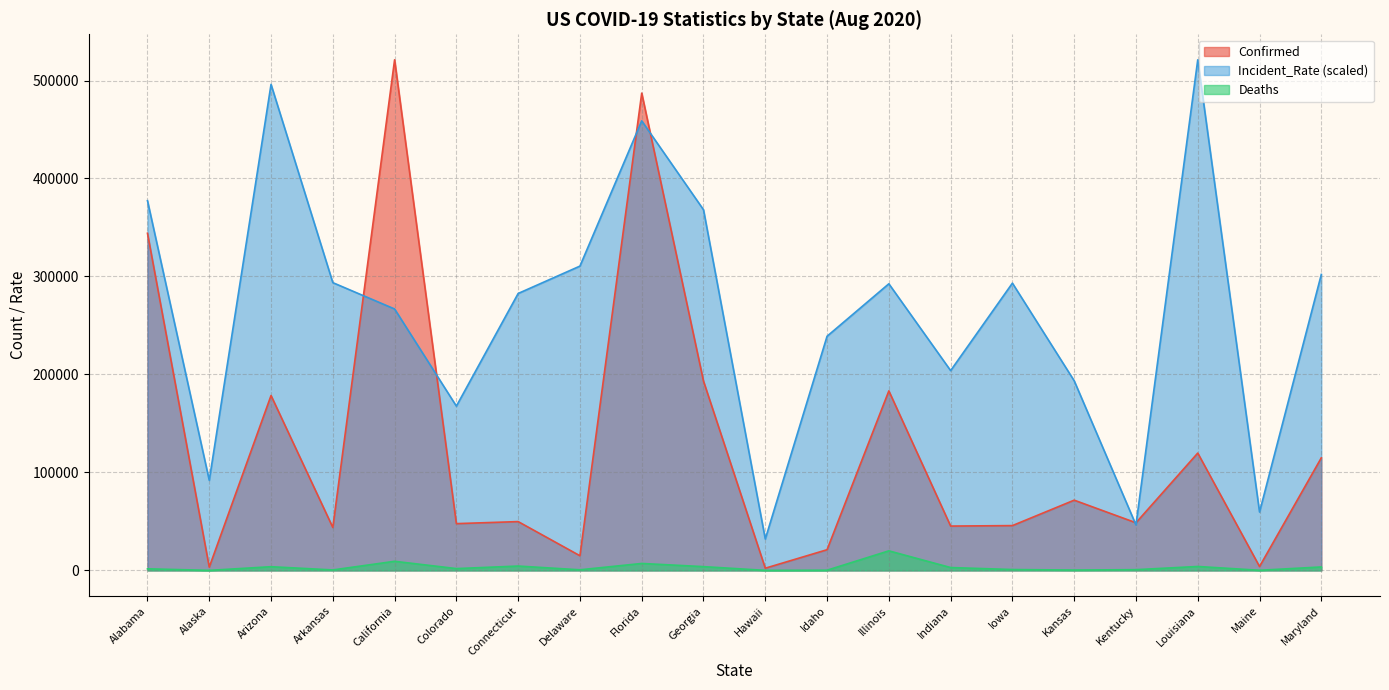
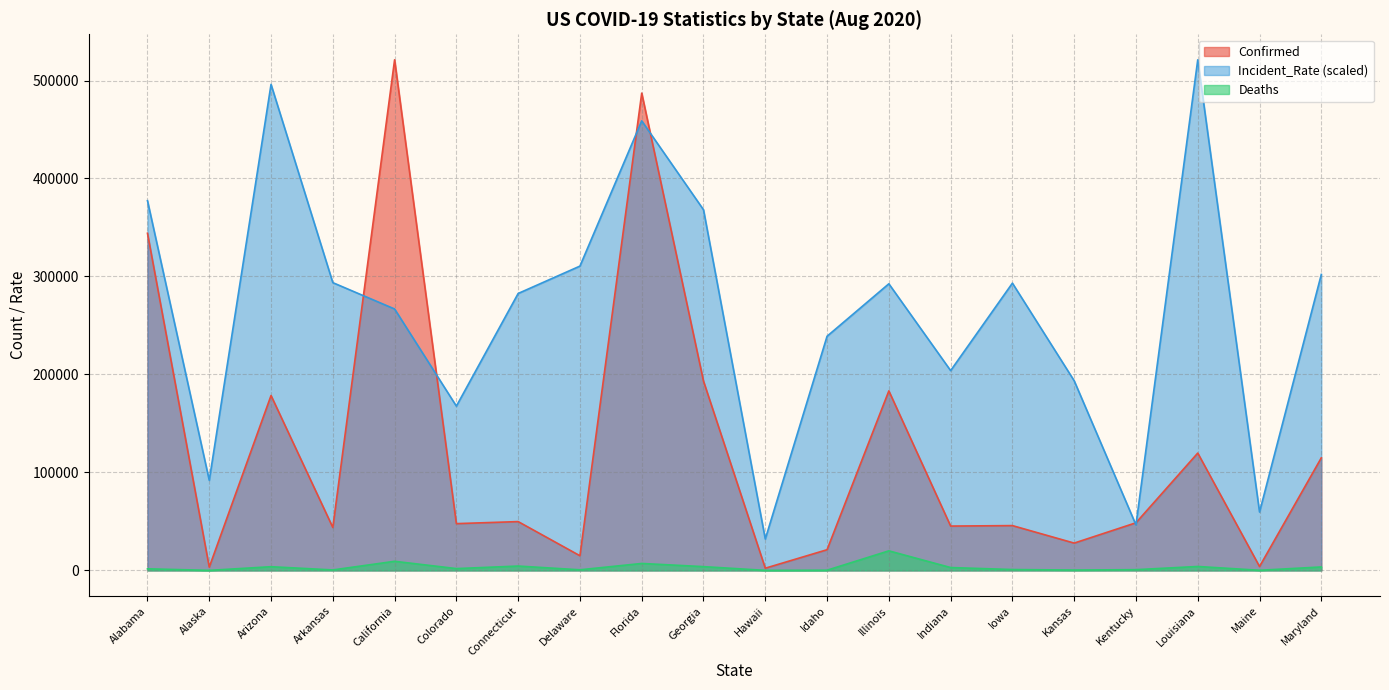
  {
    "Confirmed": {
      "Alabama": 340000,
      "Alaska": 0,
      "Arizona": 180000,
      "Arkansas": 40000,
      "California": 520000,
      "Colorado": 50000,
      "Connecticut": 50000,
      "Delaware": 10000,
      "Florida": 490000,
      "Georgia": 190000,
      "Idaho": 20000,
      "Illinois": 180000,
      "Indiana": 50000,
      "Iowa": 50000,
-     "Kansas": 70000,
+     "Kansas": 30000,
      "Louisiana": 120000,
      "Maine": 0,
      "Maryland": 110000
    },
    "Incident_Rate (scaled)": {
      "Alabama": 380000,
      "Alaska": 90000,
      "Arizona": 500000,
      "Arkansas": 290000,
      "California": 270000,
      "Colorado": 170000,
      "Connecticut": 280000,
      "Delaware": 310000,
      "Florida": 460000,
      "Georgia": 370000,
      "Hawaii": 30000,
      "Idaho": 240000,
      "Illinois": 290000,
      "Indiana": 200000,
      "Iowa": 290000,
      "Kansas": 190000,
      "Louisiana": 520000,
      "Maine": 60000,
      "Maryland": 300000
    },
    "Deaths": {
      "Alabama": 0,
      "Alaska": 0,
      "Arizona": 0,
      "Arkansas": 0,
      "California": 10000,
      "Colorado": 0,
      "Connecticut": 0,
      "Delaware": 0,
      "Florida": 10000,
      "Georgia": 0,
      "Idaho": 0,
      "Illinois": 20000,
      "Indiana": 0,
      "Iowa": 0,
      "Kansas": 0,
      "Kentucky": 0,
      "Louisiana": 0,
      "Maine": 0,
      "Maryland": 0
    }
  }
